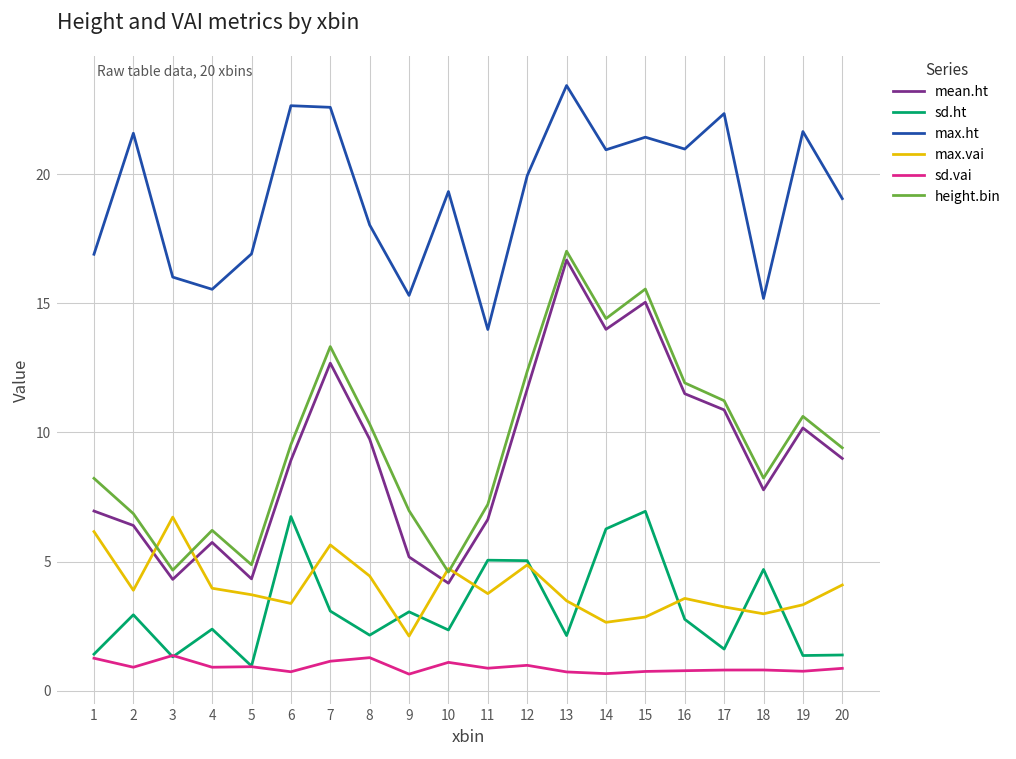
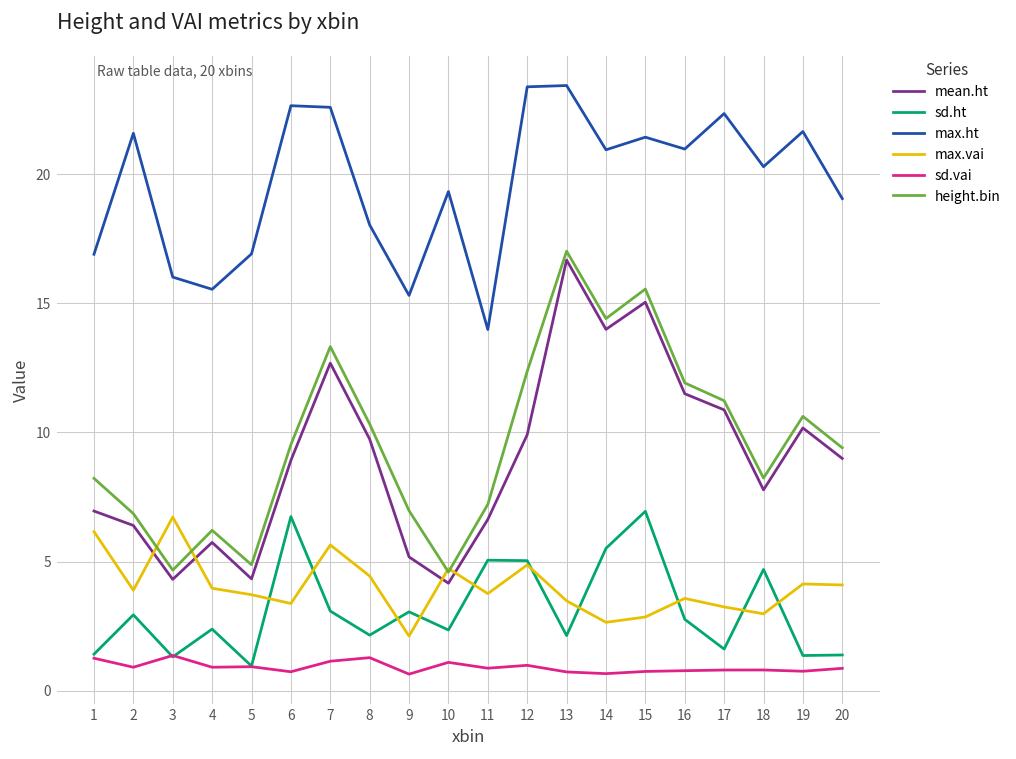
  {
    "mean.ht": {
      "1": 7.0,
      "2": 6.4,
      "3": 4.3,
      "4": 5.7,
      "5": 4.3,
      "6": 8.9,
      "7": 12.7,
      "8": 9.7,
      "9": 5.2,
      "10": 4.2,
      "11": 6.6,
-     "12": 11.7,
+     "12": 9.9,
      "13": 16.7,
      "14": 14.0,
      "15": 15.0,
      "16": 11.5,
      "17": 10.9,
      "18": 7.8,
      "19": 10.2,
      "20": 9.0
    },
    "sd.ht": {
      "1": 1.4,
      "2": 2.9,
      "4": 2.4,
      "6": 6.7,
      "7": 3.1,
      "8": 2.2,
      "9": 3.1,
      "10": 2.4,
      "11": 5.1,
      "12": 5.0,
      "13": 2.1,
-     "14": 6.3,
+     "14": 5.5,
      "15": 6.9,
      "16": 2.8,
      "17": 1.6,
      "18": 4.7,
      "19": 1.4,
      "20": 1.4
    },
    "max.ht": {
      "1": 16.9,
      "2": 21.6,
      "3": 16.0,
      "4": 15.5,
      "5": 16.9,
      "6": 22.6,
      "7": 22.6,
      "8": 18.0,
      "9": 15.3,
      "10": 19.3,
      "11": 14.0,
-     "12": 19.9,
+     "12": 23.4,
      "13": 23.4,
      "14": 20.9,
      "15": 21.4,
      "16": 21.0,
      "17": 22.3,
-     "18": 15.2,
+     "18": 20.3,
      "19": 21.6,
      "20": 19.1
    },
    "max.vai": {
      "1": 6.2,
      "2": 3.9,
      "3": 6.7,
      "4": 4.0,
      "5": 3.7,
      "6": 3.4,
      "7": 5.6,
      "8": 4.4,
      "9": 2.1,
      "10": 4.7,
      "11": 3.8,
      "12": 4.9,
      "13": 3.5,
      "14": 2.7,
      "15": 2.9,
      "16": 3.6,
      "17": 3.2,
      "18": 3.0,
-     "19": 3.3,
+     "19": 4.1,
      "20": 4.1
    },
    "sd.vai": {
      "1": 1.3,
      "2": 0.9,
      "4": 0.9,
      "6": 0.7,
      "7": 1.1,
      "8": 1.3,
      "9": 0.6,
      "10": 1.1,
      "11": 0.9,
      "12": 1.0,
      "13": 0.7,
      "14": 0.7,
      "15": 0.8,
      "16": 0.8,
      "17": 0.8,
      "18": 0.8,
      "19": 0.8,
      "20": 0.9
    },
    "height.bin": {
      "1": 8.2,
      "2": 6.9,
      "3": 4.7,
      "4": 6.2,
      "5": 4.9,
      "6": 9.5,
      "7": 13.3,
      "8": 10.3,
      "9": 7.0,
      "10": 4.6,
      "11": 7.2,
      "12": 12.4,
      "13": 17.0,
      "14": 14.4,
      "15": 15.6,
      "16": 11.9,
      "17": 11.2,
      "18": 8.2,
      "19": 10.6,
      "20": 9.4
    }
  }
